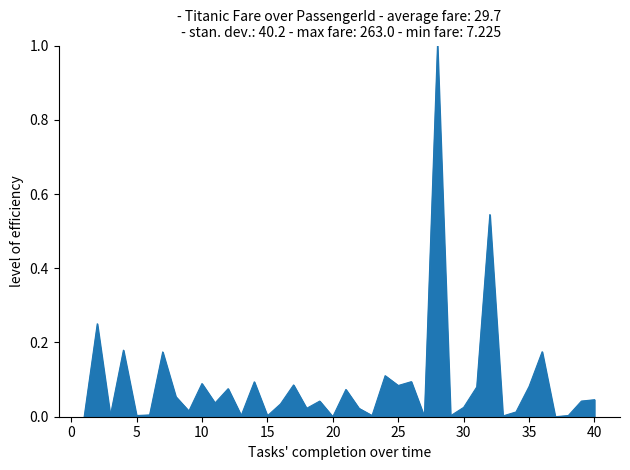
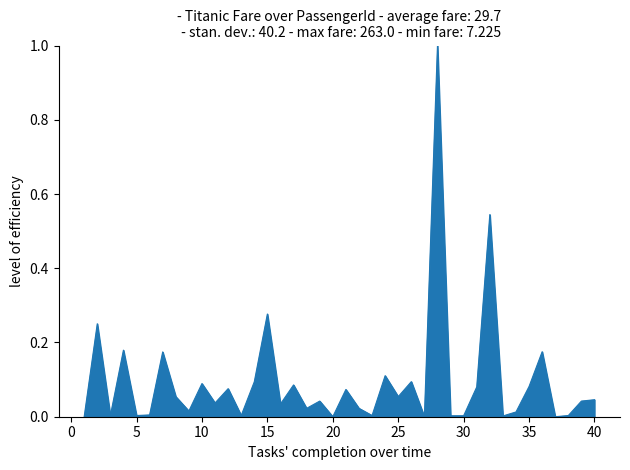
  {
    "5": 0.00,
    "10": 0.09,
-   "15": 0.00,
+   "15": 0.28,
    "20": 0.00,
-   "25": 0.08,
-   "30": 0.03,
+   "25": 0.05,
+   "30": 0.00,
    "35": 0.08,
    "40": 0.05
  }
